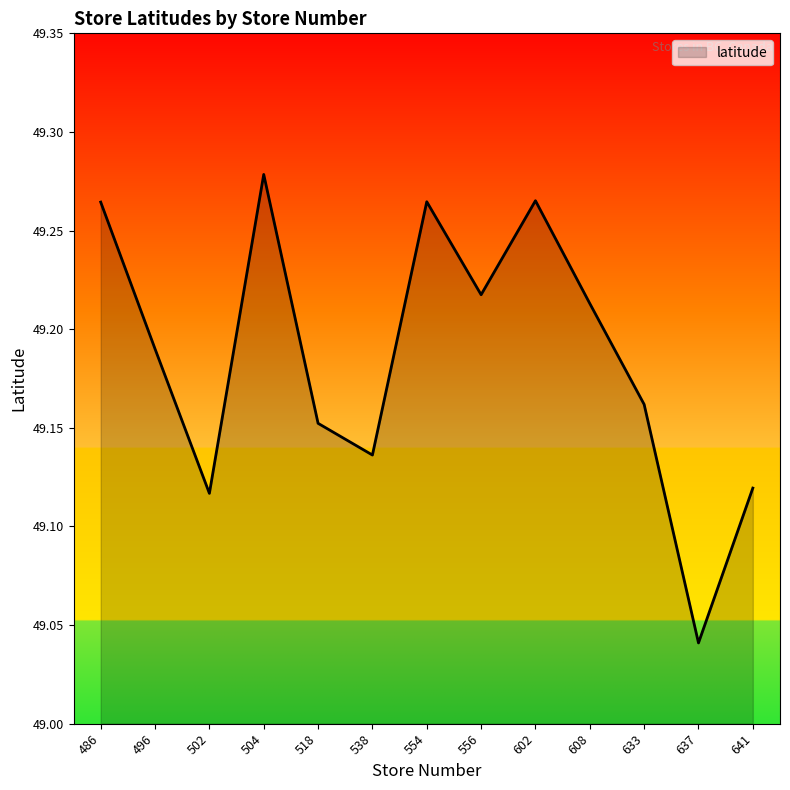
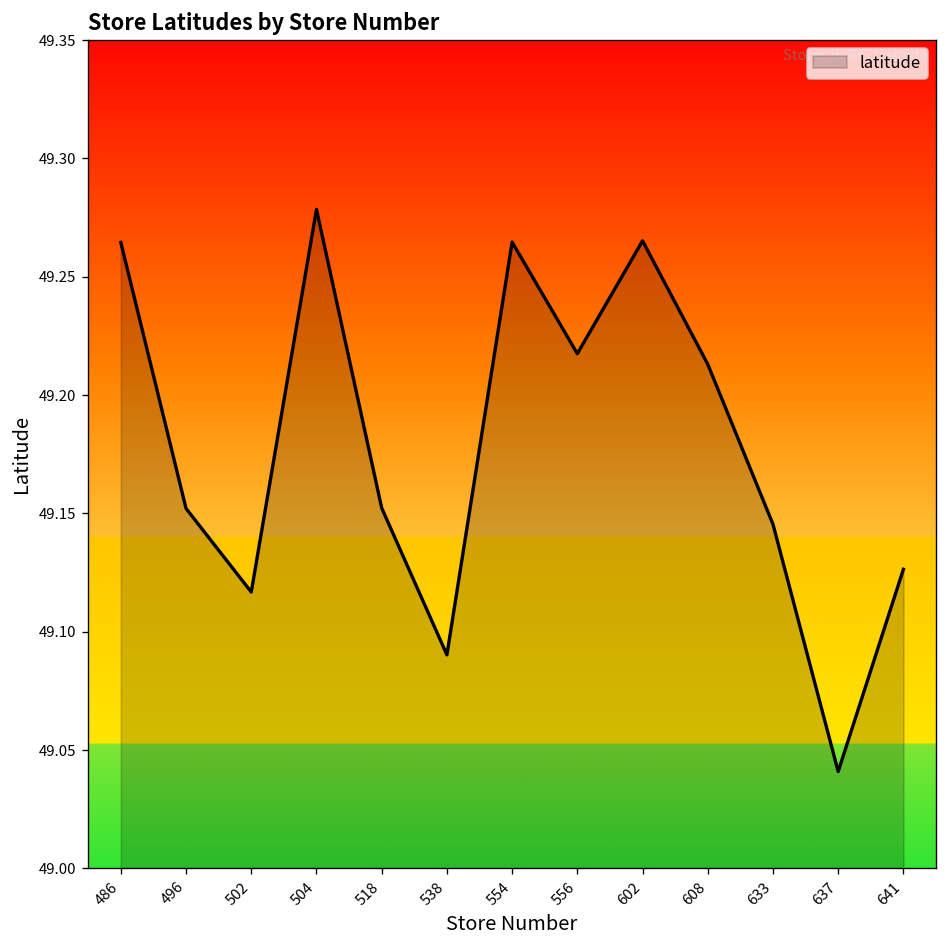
  {
    "486": 49.264,
-   "496": 49.190,
+   "496": 49.152,
    "502": 49.117,
    "504": 49.278,
    "518": 49.152,
-   "538": 49.136,
+   "538": 49.090,
    "554": 49.265,
    "556": 49.217,
    "602": 49.265,
    "608": 49.213,
-   "633": 49.162,
+   "633": 49.145,
    "637": 49.041,
-   "641": 49.119
+   "641": 49.126
  }
